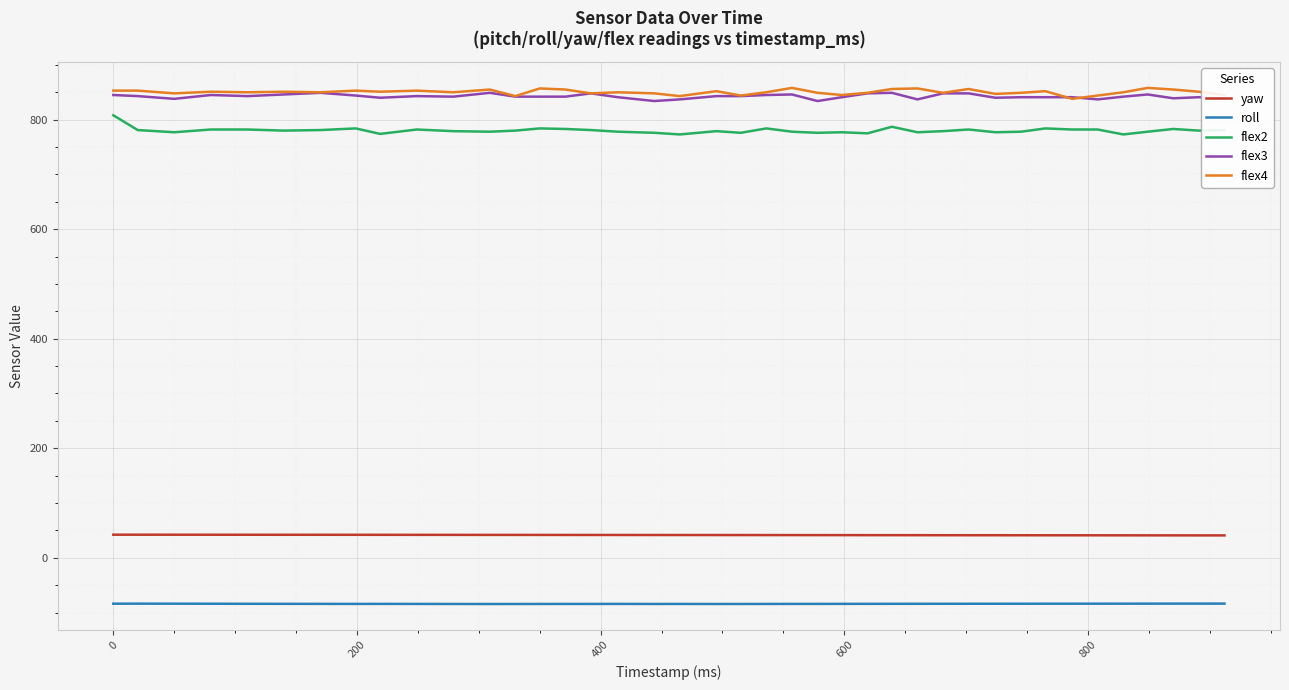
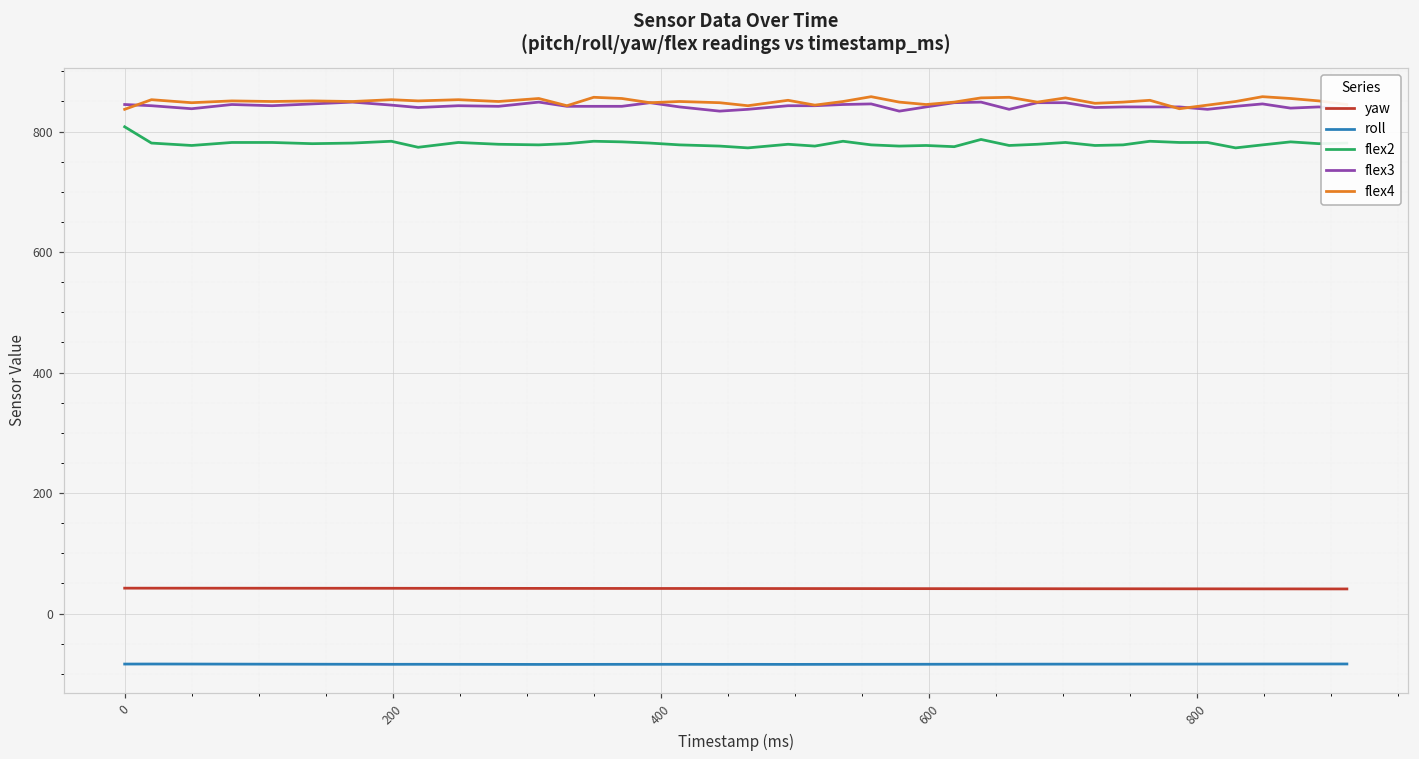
  {
    "yaw": {
      "0": 40
    },
    "roll": {
      "0": -80
    },
    "flex2": {
      "0": 810
    },
    "flex3": {
      "0": 850
    },
    "flex4": {
-     "0": 850
+     "0": 840
    }
  }
